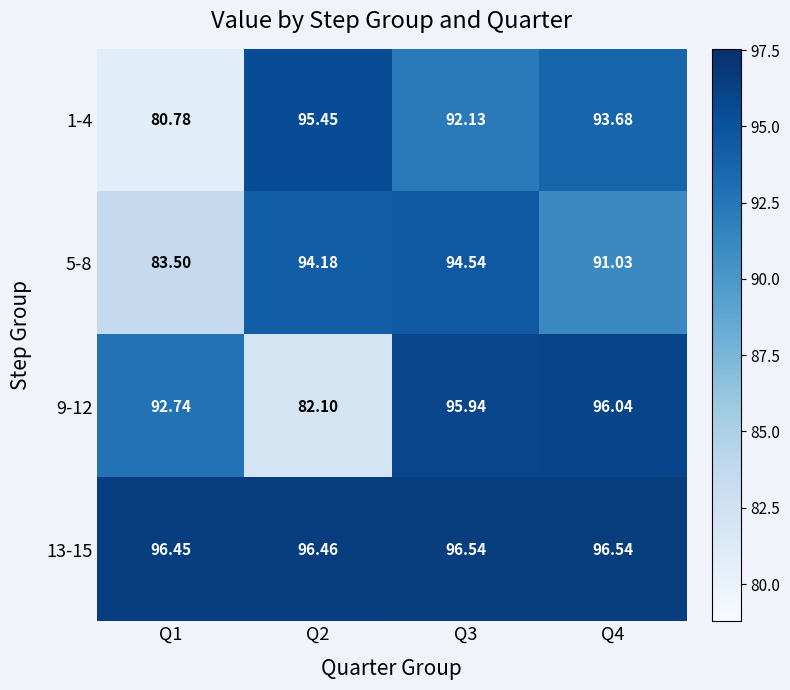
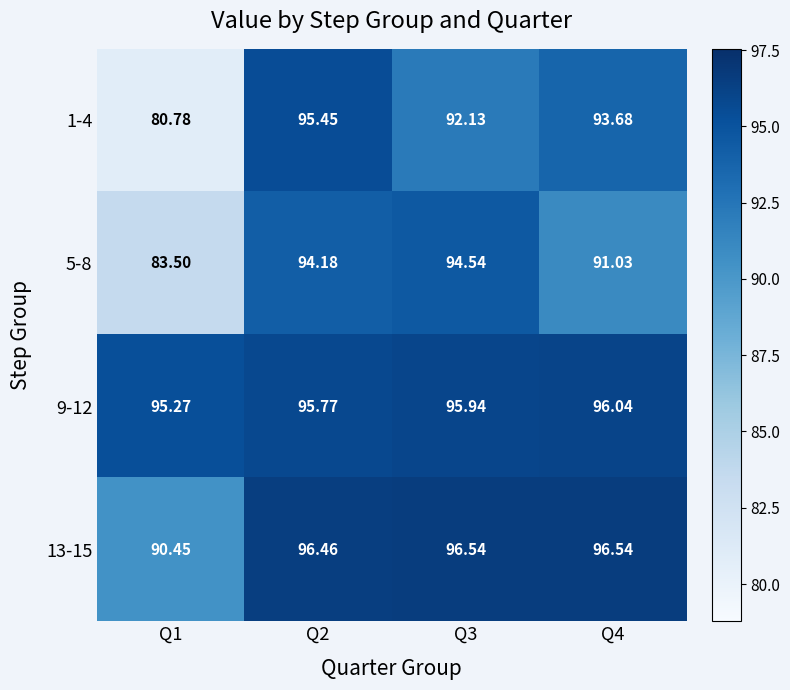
  {
    "1-4": {
      "Q1": 80.78,
      "Q2": 95.45,
      "Q3": 92.13,
      "Q4": 93.68
    },
    "5-8": {
      "Q1": 83.50,
      "Q2": 94.18,
      "Q3": 94.54,
      "Q4": 91.03
    },
    "9-12": {
-     "Q1": 92.74,
-     "Q2": 82.10,
+     "Q1": 95.27,
+     "Q2": 95.77,
      "Q3": 95.94,
      "Q4": 96.04
    },
    "13-15": {
-     "Q1": 96.45,
+     "Q1": 90.45,
      "Q2": 96.46,
      "Q3": 96.54,
      "Q4": 96.54
    }
  }
